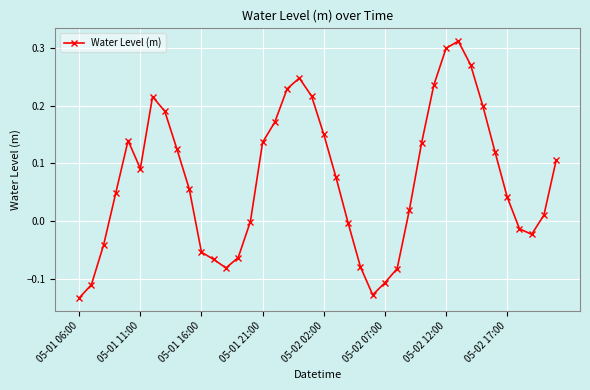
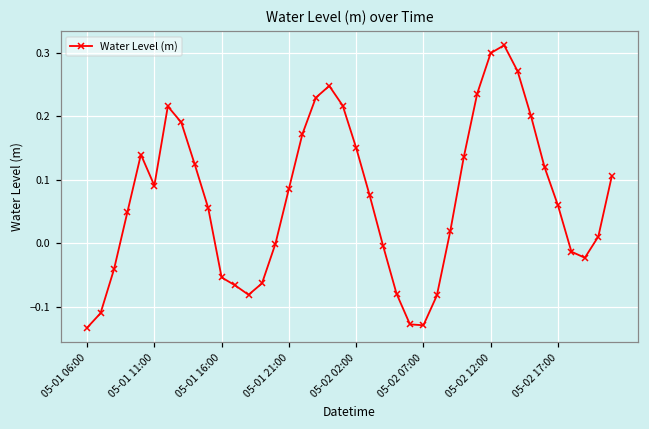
  {
    "05-01 06:00": -0.13,
    "05-01 11:00": 0.09,
    "05-01 16:00": -0.05,
-   "05-01 21:00": 0.14,
+   "05-01 21:00": 0.09,
    "05-02 02:00": 0.15,
-   "05-02 07:00": -0.11,
+   "05-02 07:00": -0.13,
    "05-02 12:00": 0.30,
-   "05-02 17:00": 0.04
+   "05-02 17:00": 0.06
  }
